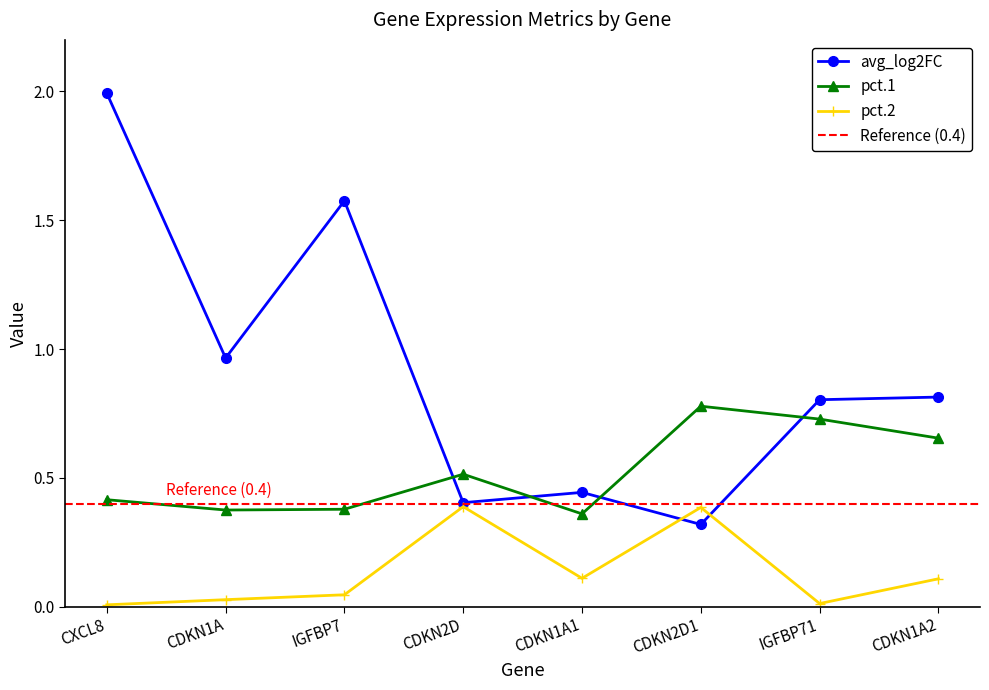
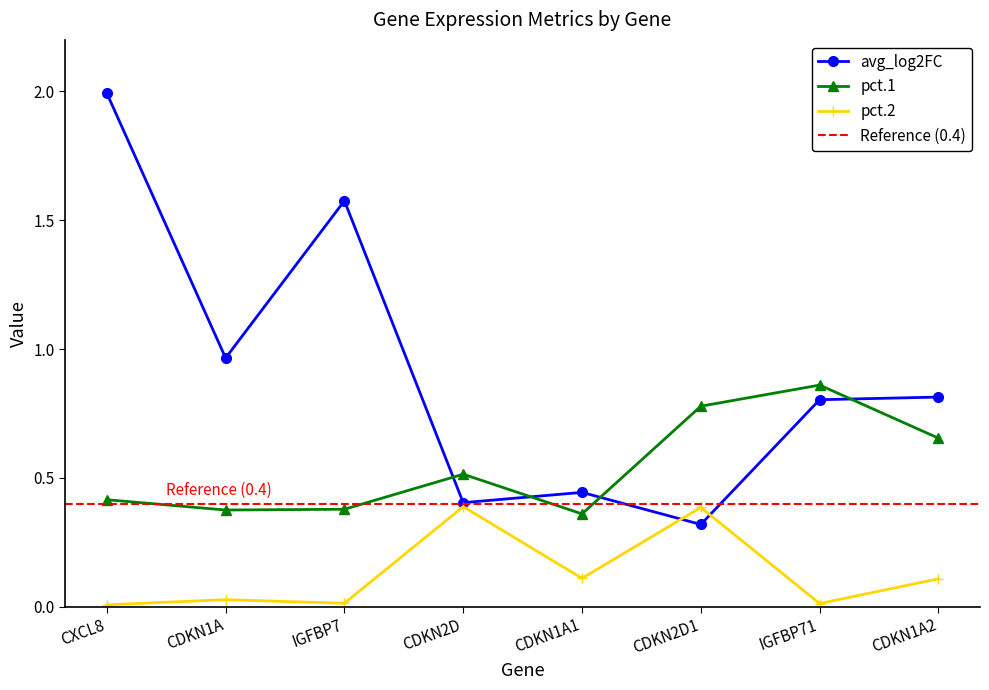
  {
    "avg_log2FC": {
      "CXCL8": 1.99,
      "CDKN1A": 0.97,
      "IGFBP7": 1.58,
      "CDKN2D": 0.40,
      "CDKN1A1": 0.44,
      "CDKN2D1": 0.32,
      "IGFBP71": 0.80,
      "CDKN1A2": 0.81
    },
    "pct.1": {
      "CXCL8": 0.42,
      "IGFBP7": 0.38,
      "CDKN2D": 0.51,
      "CDKN1A1": 0.36,
      "CDKN2D1": 0.78,
-     "IGFBP71": 0.73,
+     "IGFBP71": 0.86,
      "CDKN1A2": 0.65
    },
    "pct.2": {
      "CXCL8": 0.01,
      "CDKN1A": 0.03,
-     "IGFBP7": 0.05,
+     "IGFBP7": 0.01,
      "CDKN2D": 0.39,
      "CDKN1A1": 0.11,
      "CDKN2D1": 0.39,
      "IGFBP71": 0.01,
      "CDKN1A2": 0.11
    }
  }
